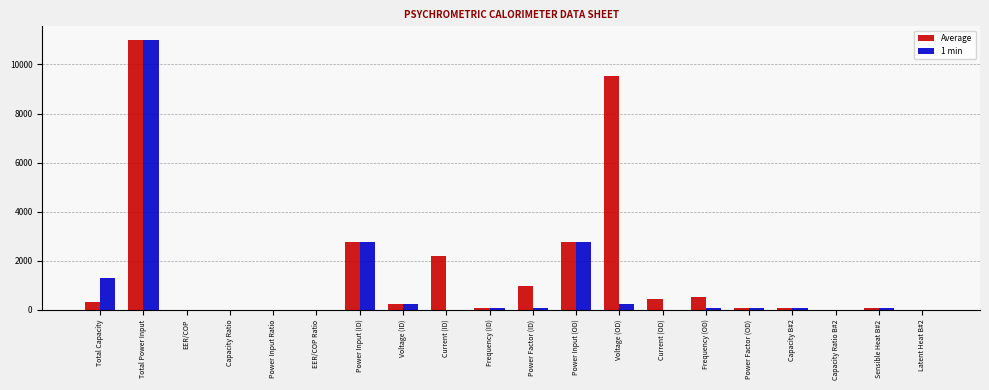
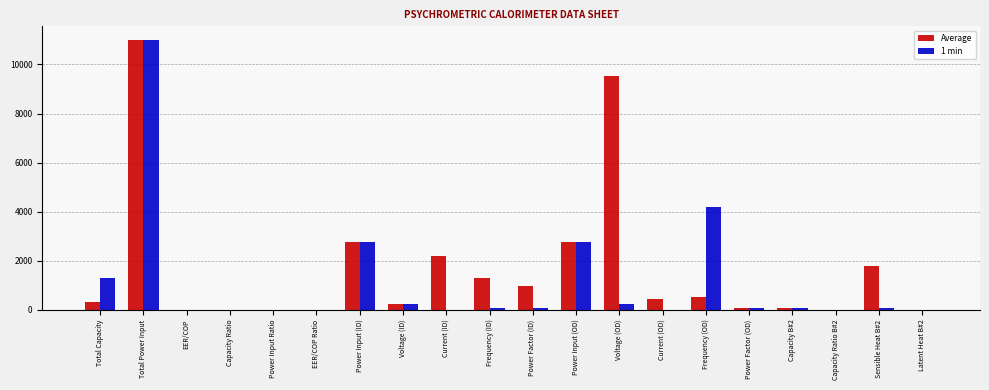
  {
    "Average": {
      "Total Capacity": 300,
      "Total Power Input": 11000,
      "Capacity Ratio": 0,
      "Power Input Ratio": 0,
      "EER/COP Ratio": 0,
      "Power Input (ID)": 2800,
      "Voltage (ID)": 200,
      "Current (ID)": 2200,
-     "Frequency (ID)": 100,
+     "Frequency (ID)": 1300,
      "Power Factor (ID)": 1000,
      "Power Input (OD)": 2800,
      "Voltage (OD)": 9500,
      "Current (OD)": 400,
      "Frequency (OD)": 500,
      "Capacity Ratio B#2": 0,
-     "Sensible Heat B#2": 100,
+     "Sensible Heat B#2": 1800,
      "Latent Heat B#2": 0
    },
    "1 min": {
      "Total Capacity": 1300,
      "Total Power Input": 11000,
      "Capacity Ratio": 0,
      "Power Input Ratio": 0,
      "EER/COP Ratio": 0,
      "Power Input (ID)": 2800,
      "Voltage (ID)": 200,
      "Power Input (OD)": 2800,
      "Voltage (OD)": 200,
-     "Frequency (OD)": 100,
+     "Frequency (OD)": 4200,
      "Capacity Ratio B#2": 0,
      "Latent Heat B#2": 0
    }
  }
